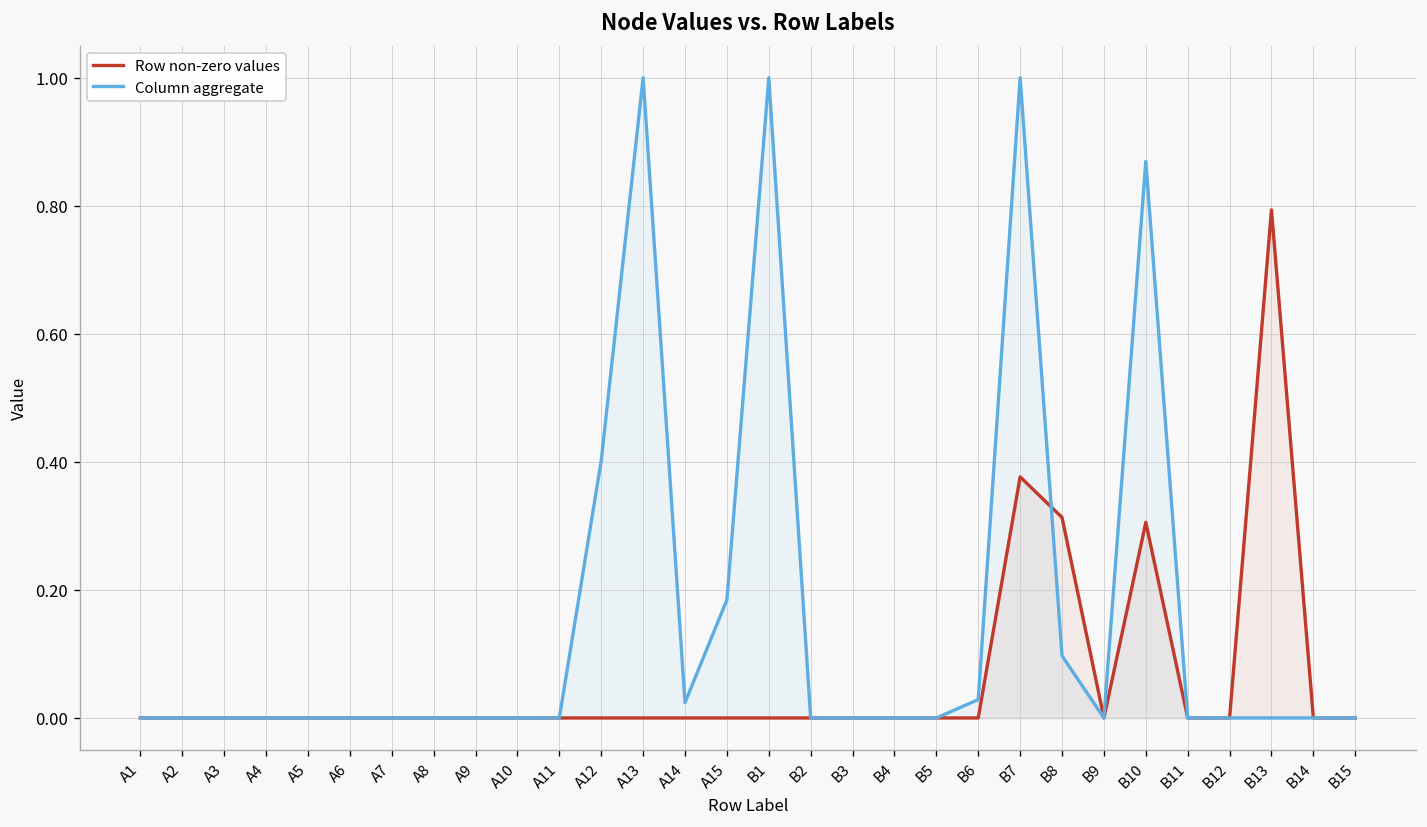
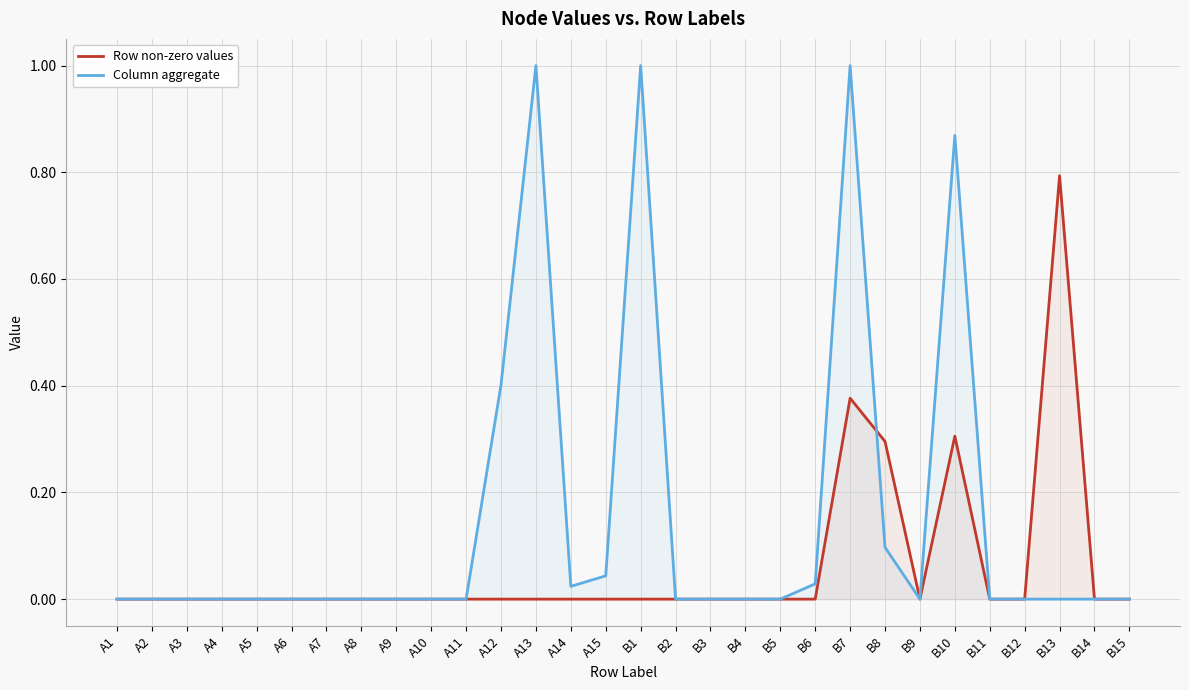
  {
    "Row non-zero values": {
      "A12": 0.00,
      "A13": 0.00,
      "A14": 0.00,
      "A15": 0.00,
      "B1": 0.00,
      "B6": 0.00,
      "B7": 0.38,
-     "B8": 0.31,
+     "B8": 0.30,
      "B10": 0.31,
      "B13": 0.79
    },
    "Column aggregate": {
      "A12": 0.40,
      "A13": 1.00,
      "A14": 0.02,
-     "A15": 0.18,
+     "A15": 0.04,
      "B1": 1.00,
      "B6": 0.03,
      "B7": 1.00,
      "B8": 0.10,
      "B10": 0.87,
      "B13": 0.00
    }
  }
